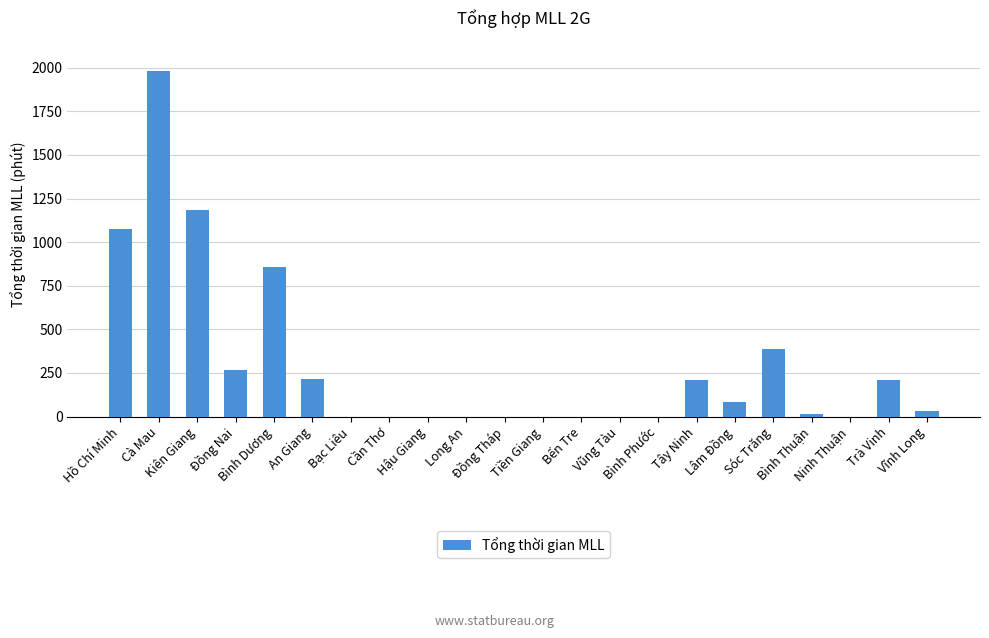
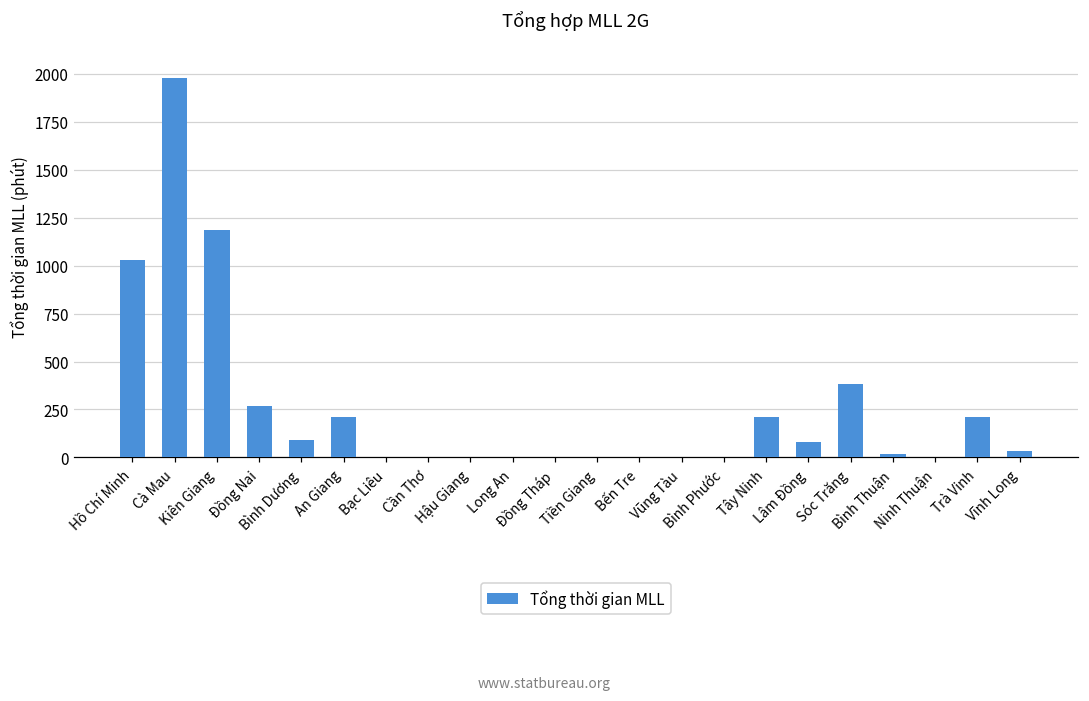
  {
-   "Hồ Chí Minh": 1080,
+   "Hồ Chí Minh": 1030,
    "Cà Mau": 1980,
    "Kiên Giang": 1180,
    "Đồng Nai": 270,
-   "Bình Dương": 860,
+   "Bình Dương": 90,
    "An Giang": 210,
    "Bạc Liêu": 0,
    "Cần Thơ": 0,
    "Hậu Giang": 0,
    "Long An": 0,
    "Đồng Tháp": 0,
    "Tiền Giang": 0,
    "Bến Tre": 0,
    "Vũng Tàu": 0,
    "Bình Phước": 0,
    "Tây Ninh": 210,
    "Lâm Đồng": 80,
    "Sóc Trăng": 390,
    "Bình Thuận": 20,
    "Ninh Thuận": 0,
    "Trà Vinh": 210,
    "Vĩnh Long": 30
  }
